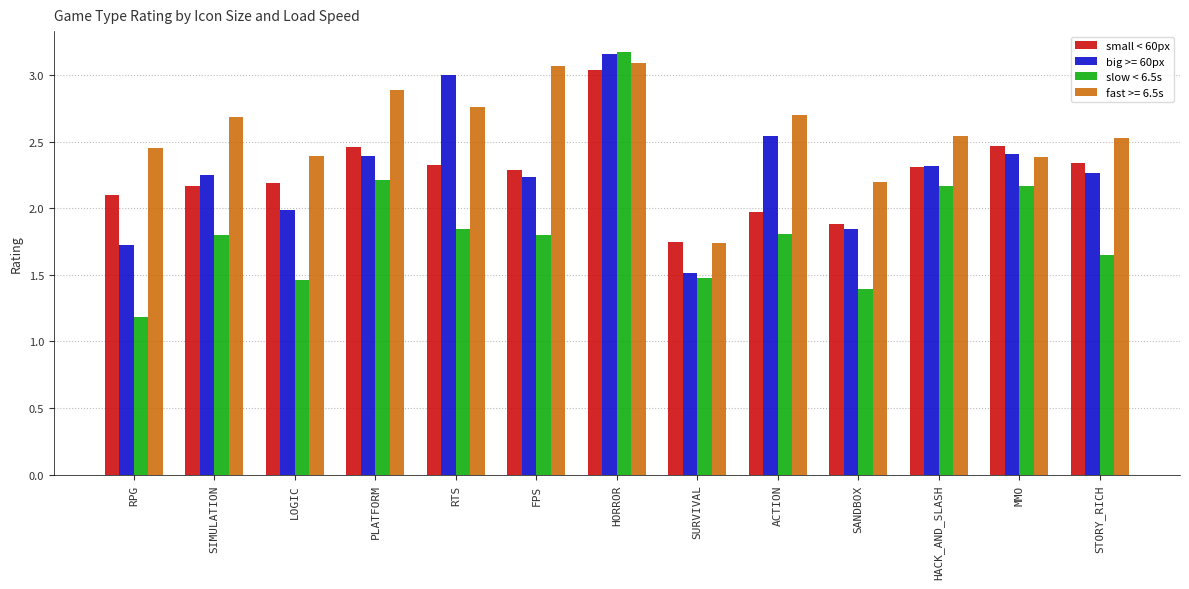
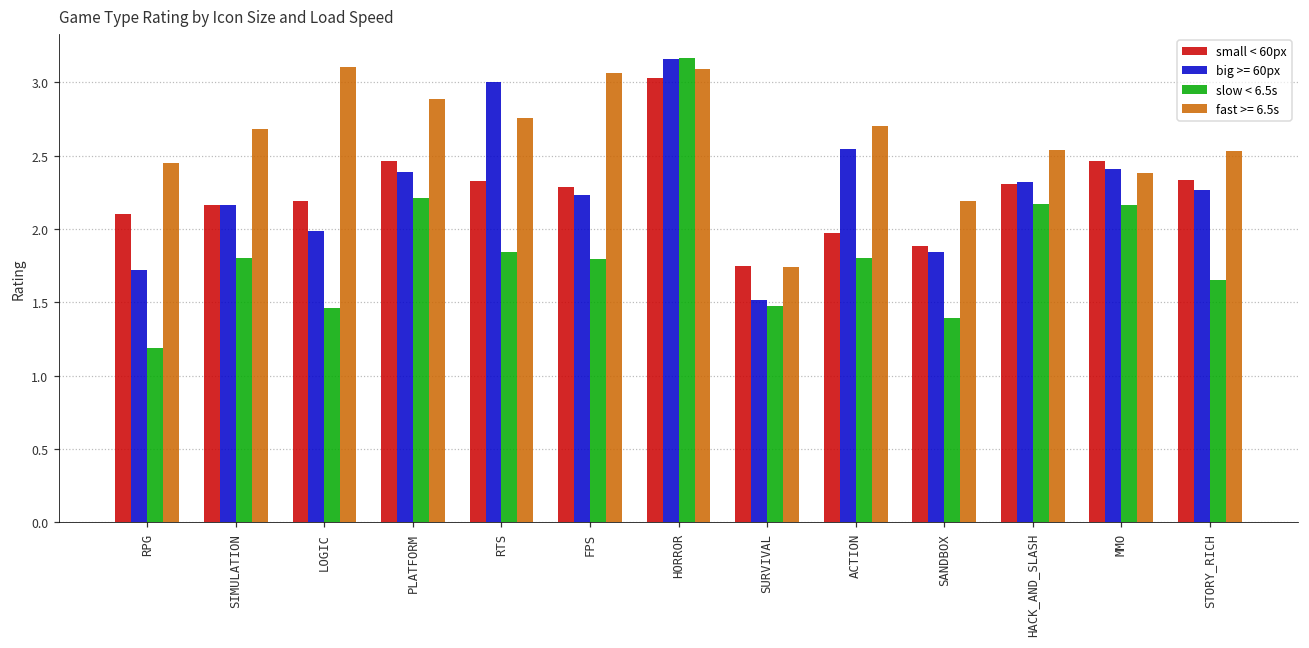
  {
    "small < 60px": {
      "RPG": 2.10,
      "SIMULATION": 2.17,
      "LOGIC": 2.19,
      "PLATFORM": 2.46,
      "RTS": 2.33,
      "FPS": 2.29,
      "HORROR": 3.03,
      "SURVIVAL": 1.75,
      "ACTION": 1.98,
      "SANDBOX": 1.88,
      "HACK_AND_SLASH": 2.31,
      "MMO": 2.46,
      "STORY_RICH": 2.34
    },
    "big >= 60px": {
      "RPG": 1.72,
-     "SIMULATION": 2.25,
+     "SIMULATION": 2.17,
      "LOGIC": 1.99,
      "PLATFORM": 2.39,
      "RTS": 3.00,
      "FPS": 2.23,
      "HORROR": 3.16,
      "SURVIVAL": 1.52,
      "ACTION": 2.54,
      "SANDBOX": 1.85,
      "HACK_AND_SLASH": 2.32,
      "MMO": 2.41,
      "STORY_RICH": 2.26
    },
    "slow < 6.5s": {
      "RPG": 1.19,
      "SIMULATION": 1.80,
      "LOGIC": 1.46,
      "PLATFORM": 2.21,
      "RTS": 1.84,
      "FPS": 1.80,
      "HORROR": 3.17,
      "SURVIVAL": 1.48,
      "ACTION": 1.80,
      "SANDBOX": 1.39,
      "HACK_AND_SLASH": 2.17,
      "MMO": 2.16,
      "STORY_RICH": 1.65
    },
    "fast >= 6.5s": {
      "RPG": 2.45,
      "SIMULATION": 2.69,
-     "LOGIC": 2.39,
+     "LOGIC": 3.11,
      "PLATFORM": 2.89,
      "RTS": 2.76,
      "FPS": 3.07,
      "HORROR": 3.09,
      "SURVIVAL": 1.74,
      "ACTION": 2.70,
      "SANDBOX": 2.19,
      "HACK_AND_SLASH": 2.54,
      "MMO": 2.38,
      "STORY_RICH": 2.53
    }
  }
